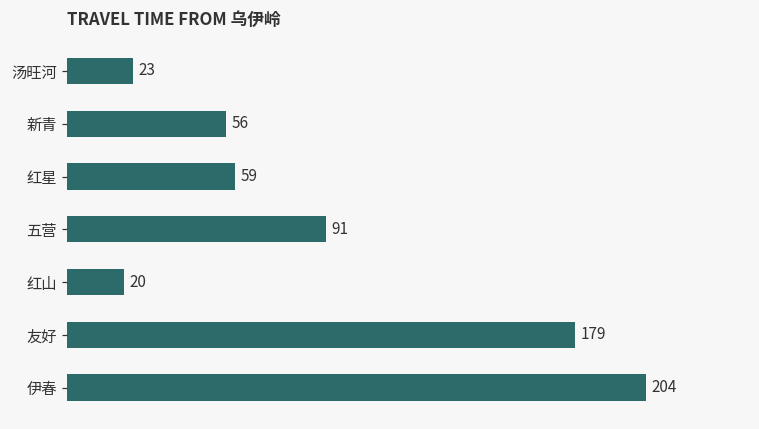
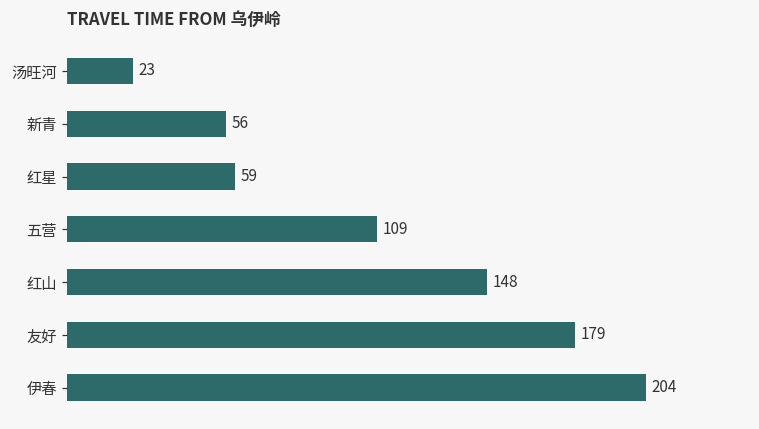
  {
    "汤旺河": 23,
    "新青": 56,
    "红星": 59,
-   "五营": 91,
-   "红山": 20,
+   "五营": 109,
+   "红山": 148,
    "友好": 179,
    "伊春": 204
  }
